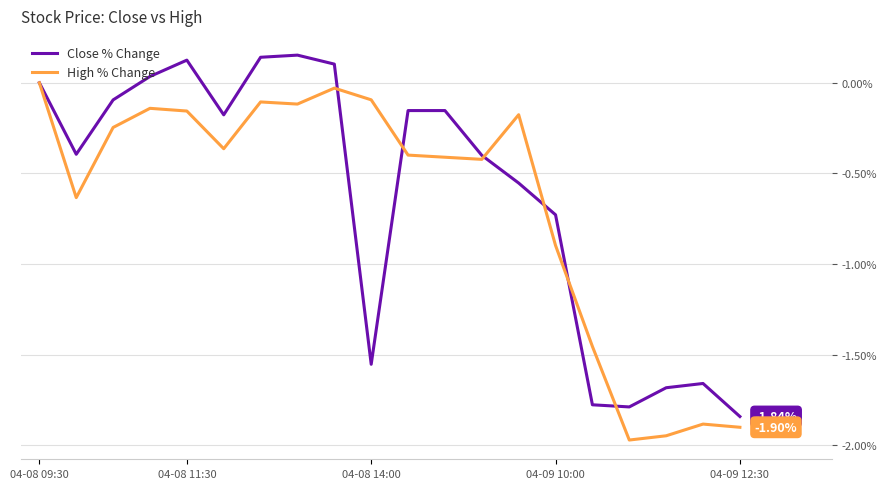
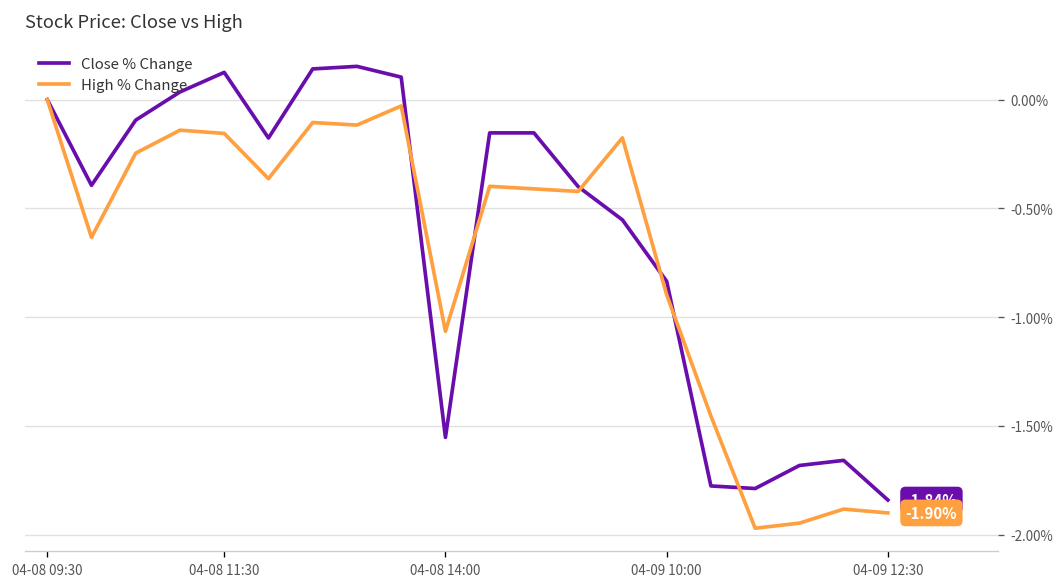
  {
    "Close % Change": {
      "04-08 11:30": "0.13%",
      "04-08 14:00": "-1.55%",
-     "04-09 10:00": "-0.73%"
+     "04-09 10:00": "-0.84%"
    },
    "High % Change": {
      "04-08 11:30": "-0.16%",
-     "04-08 14:00": "-0.09%",
+     "04-08 14:00": "-1.07%",
      "04-09 10:00": "-0.90%"
    }
  }
